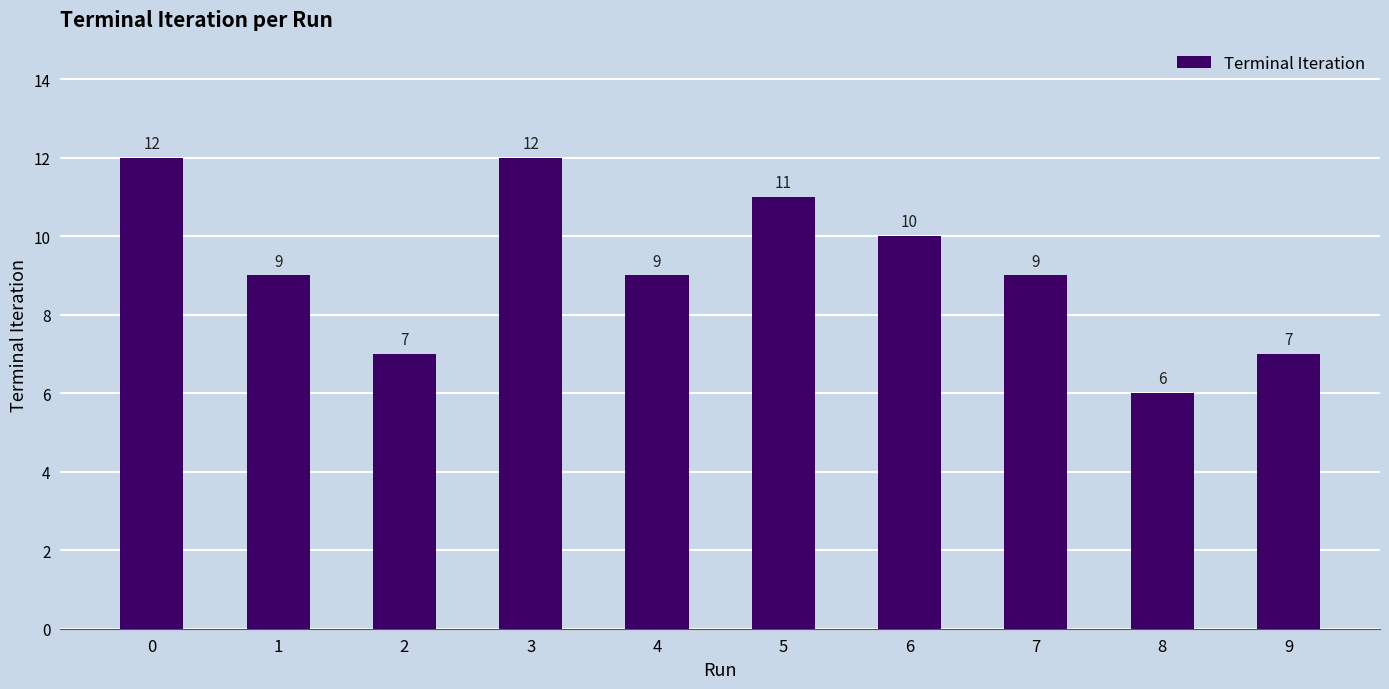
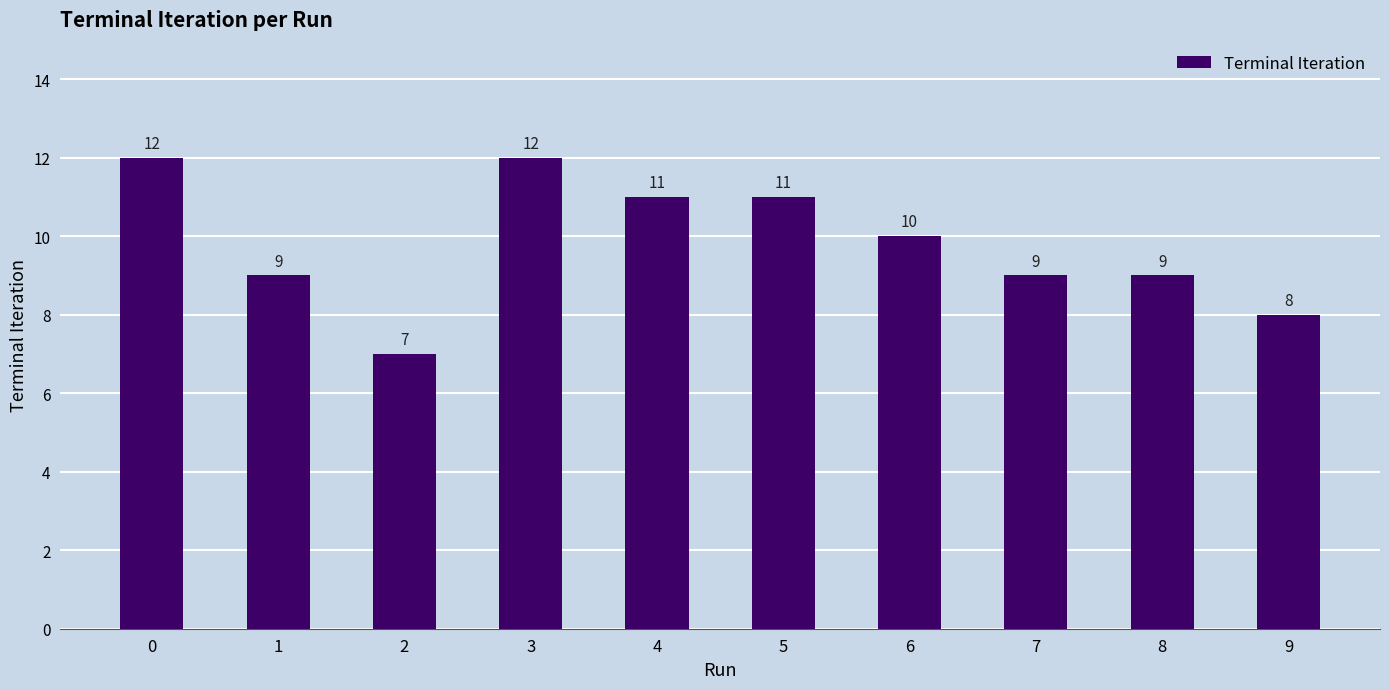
  {
    "0": 12,
    "1": 9,
    "2": 7,
    "3": 12,
-   "4": 9,
+   "4": 11,
    "5": 11,
    "6": 10,
    "7": 9,
-   "8": 6,
-   "9": 7
+   "8": 9,
+   "9": 8
  }
